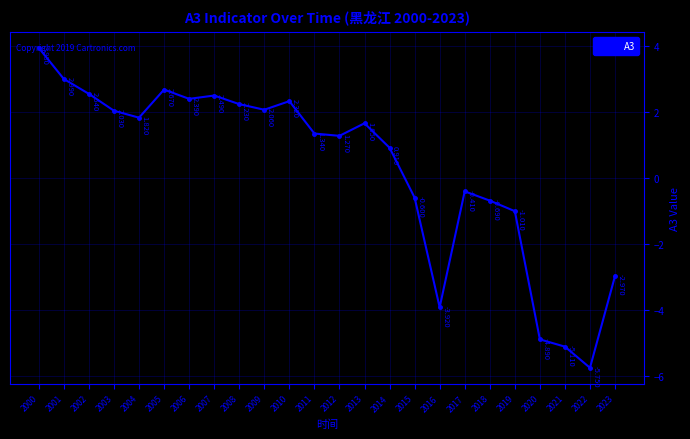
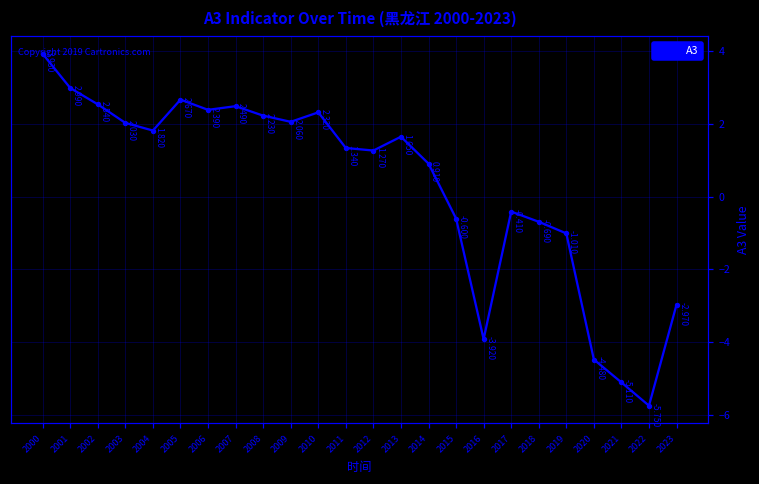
  {
    "2001": 2.990,
    "2002": 2.540,
    "2003": 2.030,
    "2004": 1.820,
    "2005": 2.670,
    "2006": 2.390,
    "2007": 2.490,
    "2008": 2.230,
    "2009": 2.060,
    "2010": 2.320,
    "2011": 1.340,
    "2012": 1.270,
    "2013": 1.650,
    "2014": 0.910,
    "2015": -0.600,
    "2016": -3.920,
    "2017": -0.410,
    "2018": -0.690,
    "2019": -1.010,
-   "2020": -4.890,
+   "2020": -4.480,
    "2021": -5.110,
    "2022": -5.750,
    "2023": -2.970
  }
